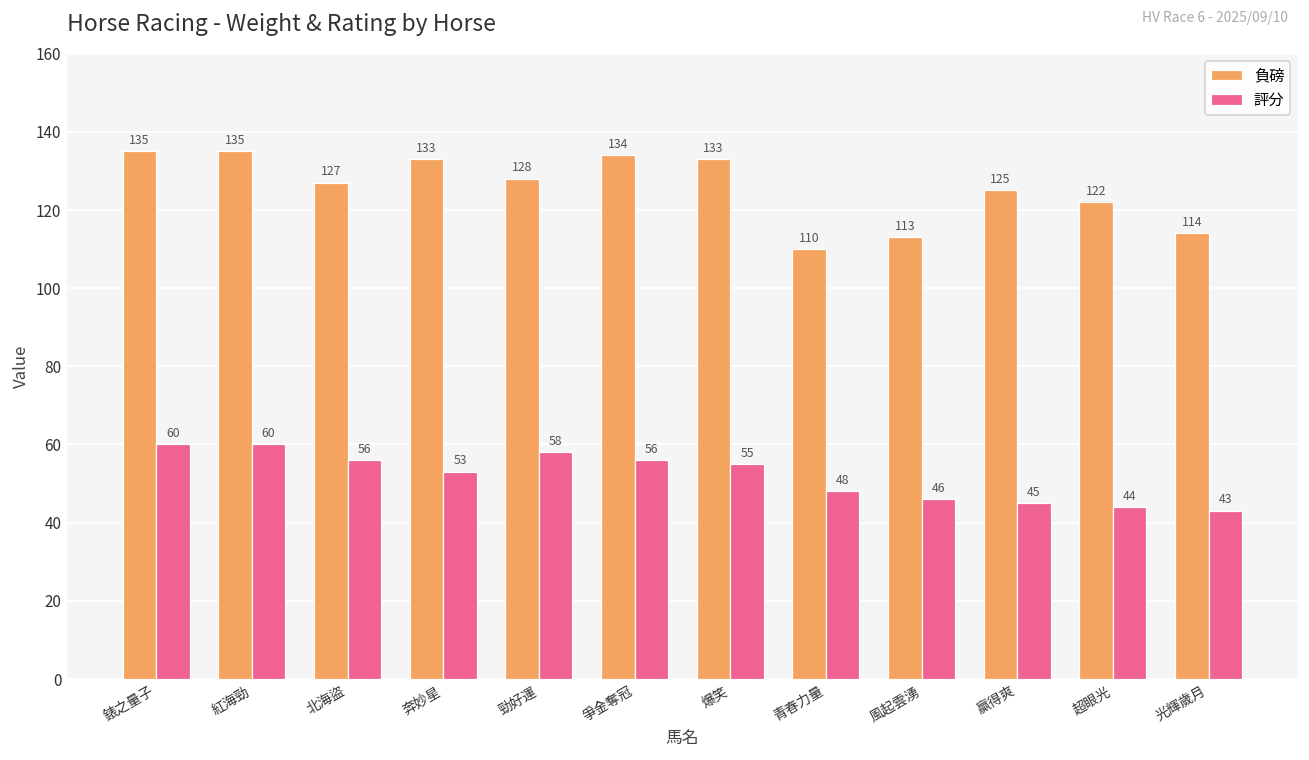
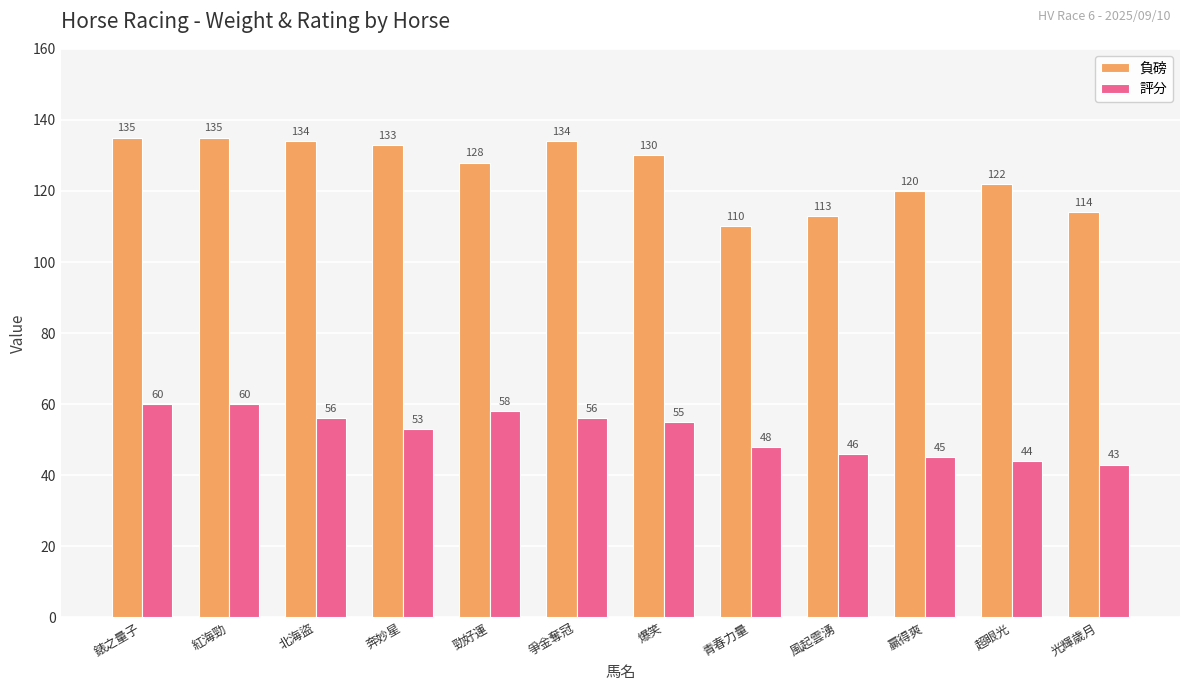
  {
    "負磅": {
      "錶之量子": 135,
      "紅海勁": 135,
-     "北海盜": 127,
+     "北海盜": 134,
      "奔妙星": 133,
      "勁好運": 128,
      "爭金奪冠": 134,
-     "爆笑": 133,
+     "爆笑": 130,
      "青春力量": 110,
      "風起雲湧": 113,
-     "贏得爽": 125,
+     "贏得爽": 120,
      "超眼光": 122,
      "光輝歲月": 114
    },
    "評分": {
      "錶之量子": 60,
      "紅海勁": 60,
      "北海盜": 56,
      "奔妙星": 53,
      "勁好運": 58,
      "爭金奪冠": 56,
      "爆笑": 55,
      "青春力量": 48,
      "風起雲湧": 46,
      "贏得爽": 45,
      "超眼光": 44,
      "光輝歲月": 43
    }
  }
